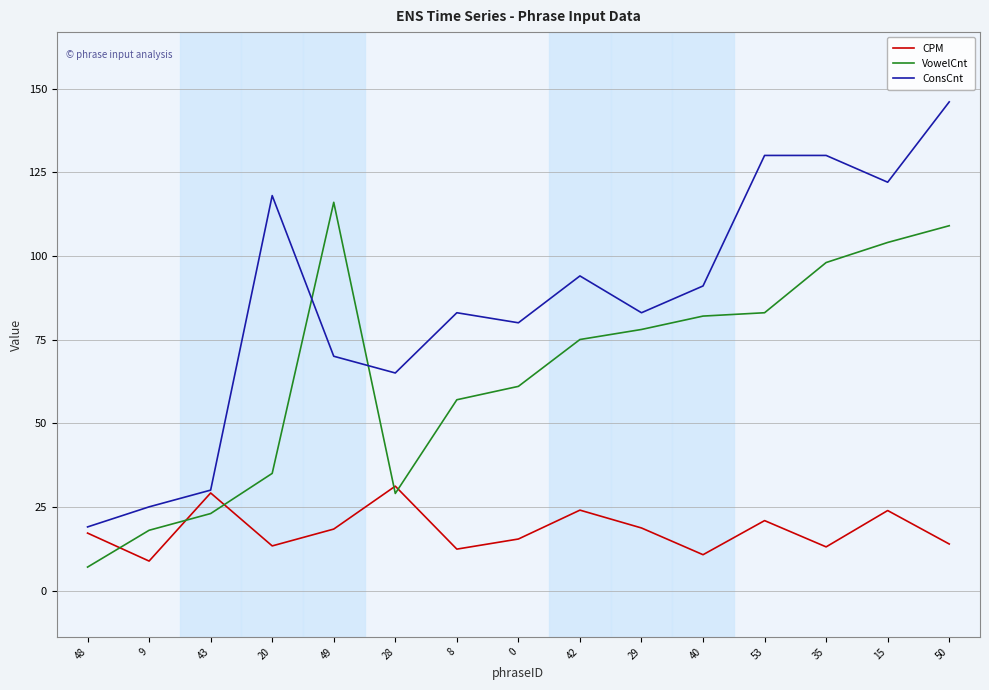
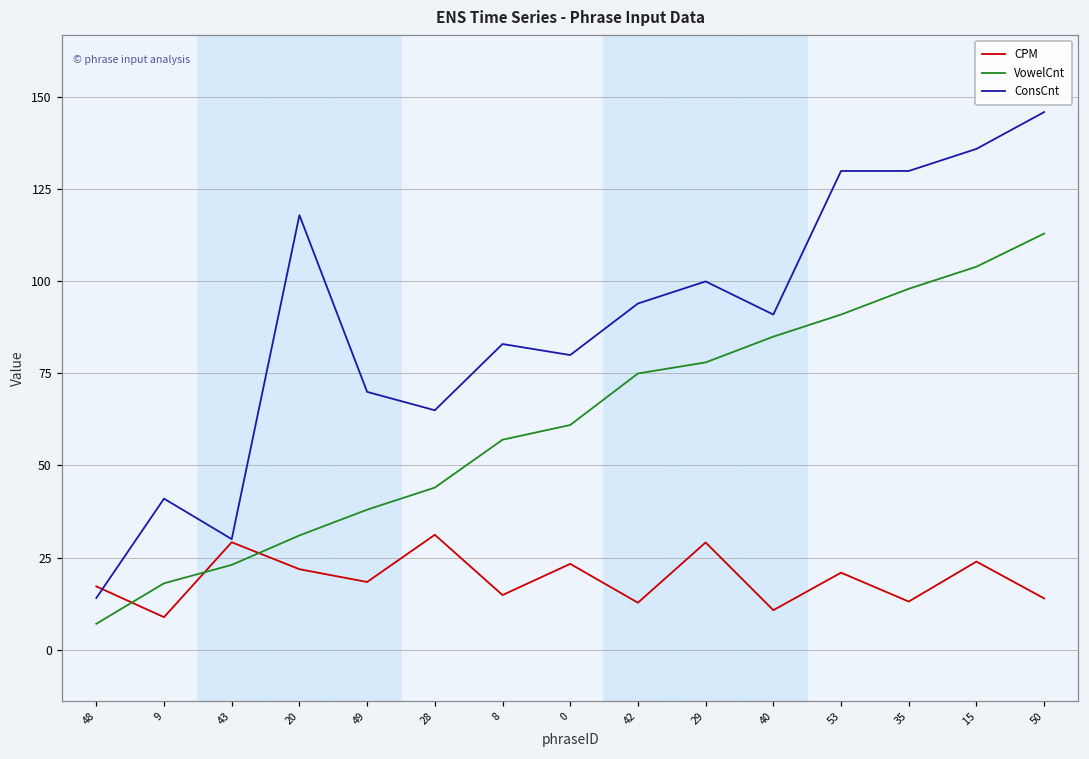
  {
    "CPM": {
      "48": 17,
      "9": 9,
      "43": 29,
-     "20": 13,
+     "20": 22,
      "49": 18,
      "28": 31,
-     "8": 12,
-     "0": 15,
-     "42": 24,
-     "29": 19,
+     "8": 15,
+     "0": 23,
+     "42": 13,
+     "29": 29,
      "40": 11,
      "53": 21,
      "35": 13,
      "15": 24,
      "50": 14
    },
    "VowelCnt": {
      "48": 7,
      "9": 18,
      "43": 23,
-     "20": 35,
-     "49": 116,
-     "28": 29,
+     "20": 31,
+     "49": 38,
+     "28": 44,
      "8": 57,
      "0": 61,
      "42": 75,
      "29": 78,
-     "40": 82,
-     "53": 83,
+     "40": 85,
+     "53": 91,
      "35": 98,
      "15": 104,
-     "50": 109
+     "50": 113
    },
    "ConsCnt": {
-     "48": 19,
-     "9": 25,
+     "48": 14,
+     "9": 41,
      "43": 30,
      "20": 118,
      "49": 70,
      "28": 65,
      "8": 83,
      "0": 80,
      "42": 94,
-     "29": 83,
+     "29": 100,
      "40": 91,
      "53": 130,
      "35": 130,
-     "15": 122,
+     "15": 136,
      "50": 146
    }
  }
